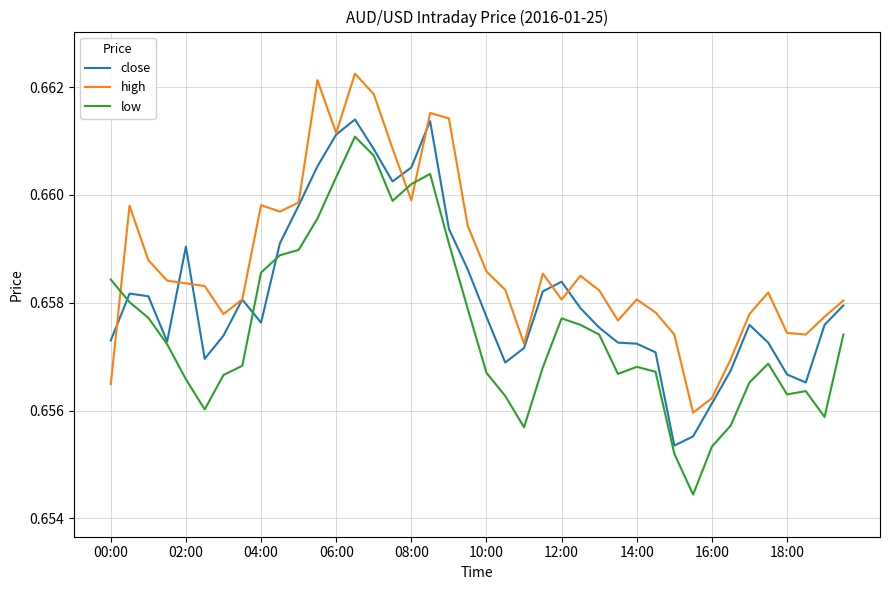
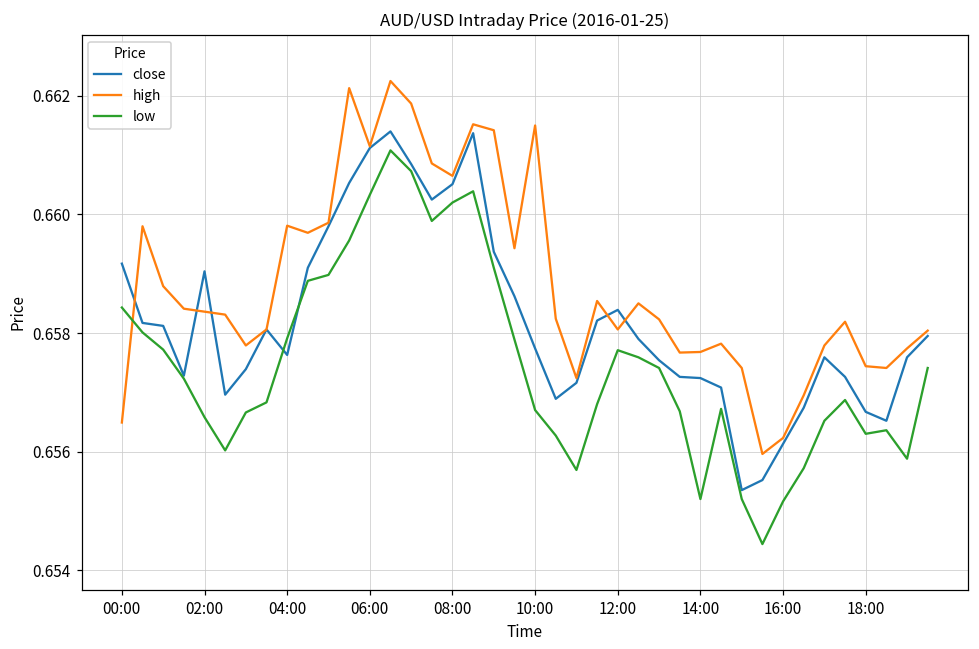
  {
    "close": {
-     "00:00": 0.6573,
+     "00:00": 0.6592,
      "02:00": 0.6590,
      "04:00": 0.6576,
      "08:00": 0.6605,
      "10:00": 0.6577,
      "12:00": 0.6584,
      "14:00": 0.6572,
      "16:00": 0.6561,
      "18:00": 0.6567
    },
    "high": {
      "00:00": 0.6565,
      "02:00": 0.6584,
      "04:00": 0.6598,
-     "08:00": 0.6599,
-     "10:00": 0.6586,
+     "08:00": 0.6607,
+     "10:00": 0.6615,
      "12:00": 0.6581,
-     "14:00": 0.6581,
+     "14:00": 0.6577,
      "16:00": 0.6562,
      "18:00": 0.6574
    },
    "low": {
      "00:00": 0.6584,
      "02:00": 0.6566,
-     "04:00": 0.6586,
+     "04:00": 0.6579,
      "06:00": 0.6603,
      "08:00": 0.6602,
      "10:00": 0.6567,
      "12:00": 0.6577,
-     "14:00": 0.6568,
-     "16:00": 0.6553,
+     "14:00": 0.6552,
+     "16:00": 0.6552,
      "18:00": 0.6563
    }
  }
